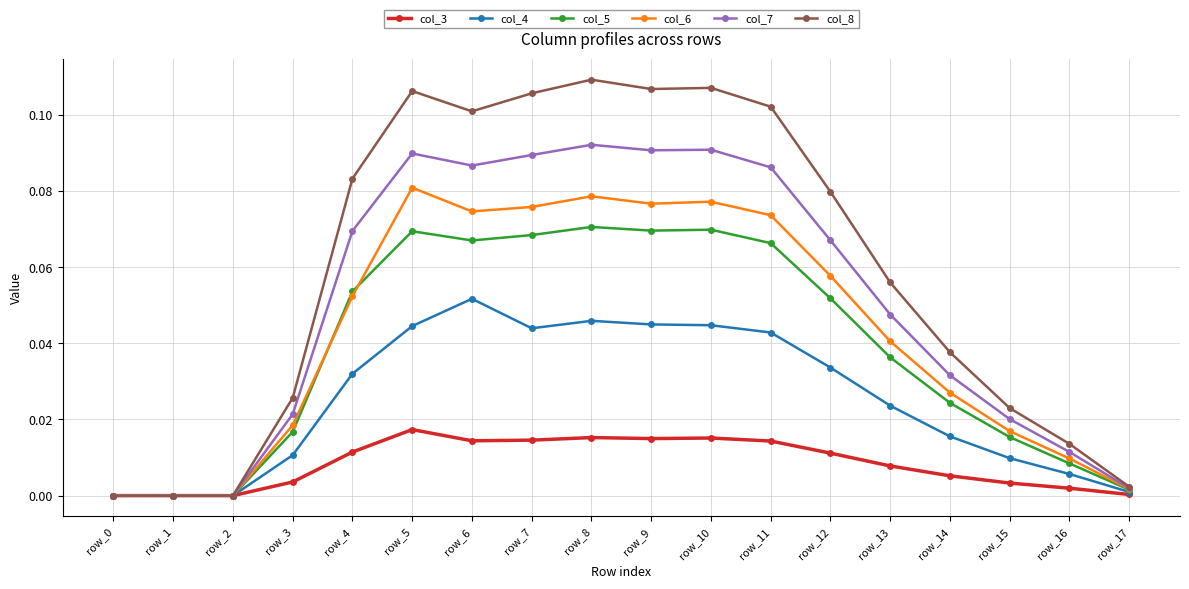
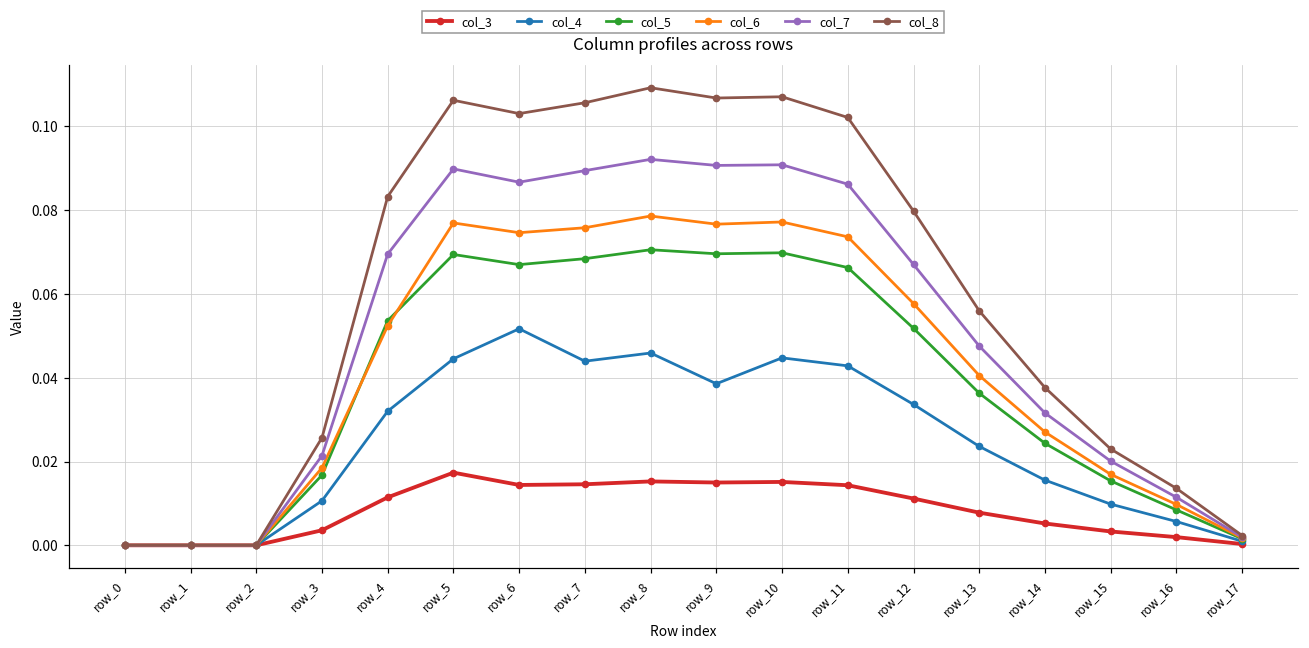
  {
    "col_3": {
      "row_3": 0.004,
      "row_4": 0.011,
      "row_5": 0.017,
      "row_6": 0.014,
      "row_7": 0.015,
      "row_8": 0.015,
      "row_9": 0.015,
      "row_10": 0.015,
      "row_11": 0.014,
      "row_12": 0.011,
      "row_13": 0.008,
      "row_14": 0.005,
      "row_15": 0.003,
      "row_16": 0.002
    },
    "col_4": {
      "row_3": 0.011,
      "row_4": 0.032,
      "row_5": 0.045,
      "row_6": 0.052,
      "row_7": 0.044,
      "row_8": 0.046,
-     "row_9": 0.045,
+     "row_9": 0.039,
      "row_10": 0.045,
      "row_11": 0.043,
      "row_12": 0.034,
      "row_13": 0.024,
      "row_14": 0.016,
      "row_15": 0.010,
      "row_16": 0.006
    },
    "col_5": {
      "row_3": 0.017,
      "row_4": 0.054,
      "row_5": 0.069,
      "row_6": 0.067,
      "row_7": 0.068,
      "row_8": 0.071,
      "row_9": 0.070,
      "row_10": 0.070,
      "row_11": 0.066,
      "row_12": 0.052,
      "row_13": 0.036,
      "row_14": 0.024,
      "row_15": 0.015,
      "row_16": 0.008
    },
    "col_6": {
      "row_3": 0.018,
      "row_4": 0.052,
-     "row_5": 0.081,
+     "row_5": 0.077,
      "row_6": 0.075,
      "row_7": 0.076,
      "row_8": 0.079,
      "row_9": 0.077,
      "row_10": 0.077,
      "row_11": 0.074,
      "row_12": 0.058,
      "row_13": 0.041,
      "row_14": 0.027,
      "row_15": 0.017,
      "row_16": 0.010
    },
    "col_7": {
      "row_3": 0.021,
      "row_4": 0.070,
      "row_5": 0.090,
      "row_6": 0.087,
      "row_7": 0.089,
      "row_8": 0.092,
      "row_9": 0.091,
      "row_10": 0.091,
      "row_11": 0.086,
      "row_12": 0.067,
      "row_13": 0.048,
      "row_14": 0.032,
      "row_15": 0.020,
      "row_16": 0.011
    },
    "col_8": {
      "row_3": 0.026,
      "row_4": 0.083,
      "row_5": 0.106,
-     "row_6": 0.101,
+     "row_6": 0.103,
      "row_7": 0.106,
      "row_8": 0.109,
      "row_9": 0.107,
      "row_10": 0.107,
      "row_11": 0.102,
      "row_12": 0.080,
      "row_13": 0.056,
      "row_14": 0.038,
      "row_15": 0.023,
      "row_16": 0.014
    }
  }
